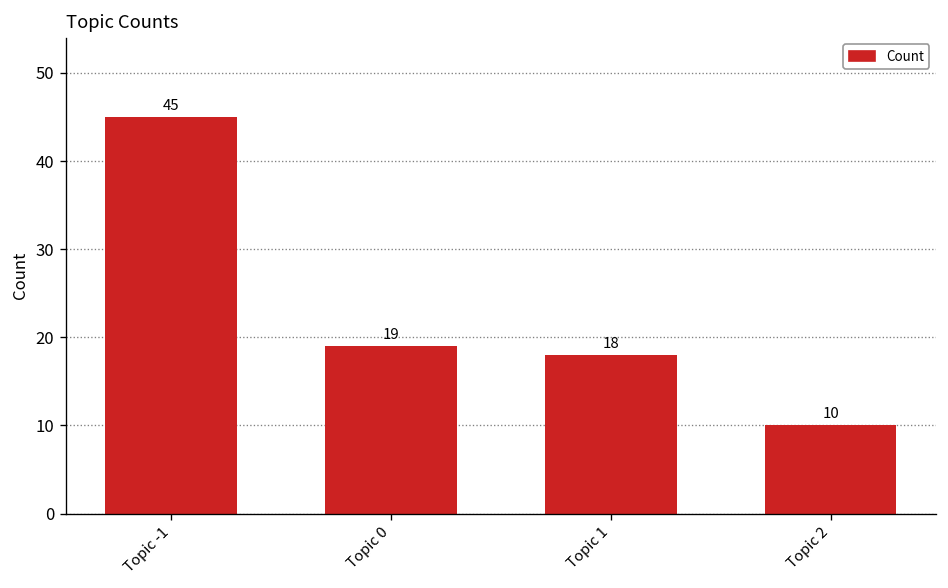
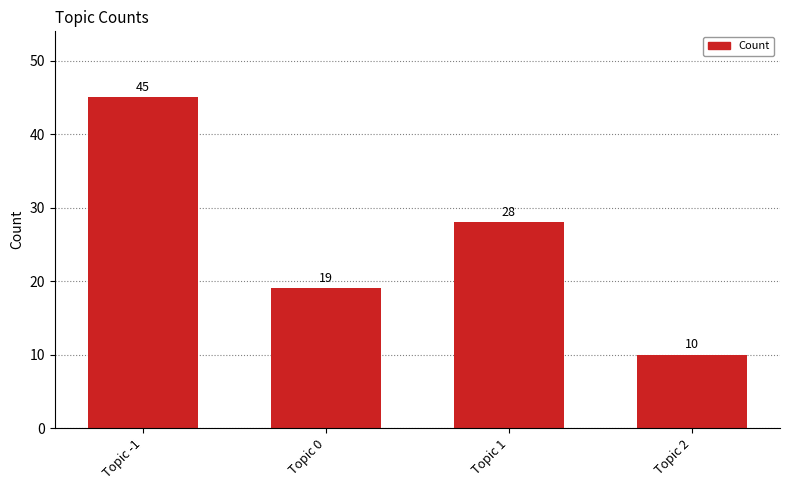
  {
    "Topic -1": 45,
    "Topic 0": 19,
-   "Topic 1": 18,
+   "Topic 1": 28,
    "Topic 2": 10
  }
